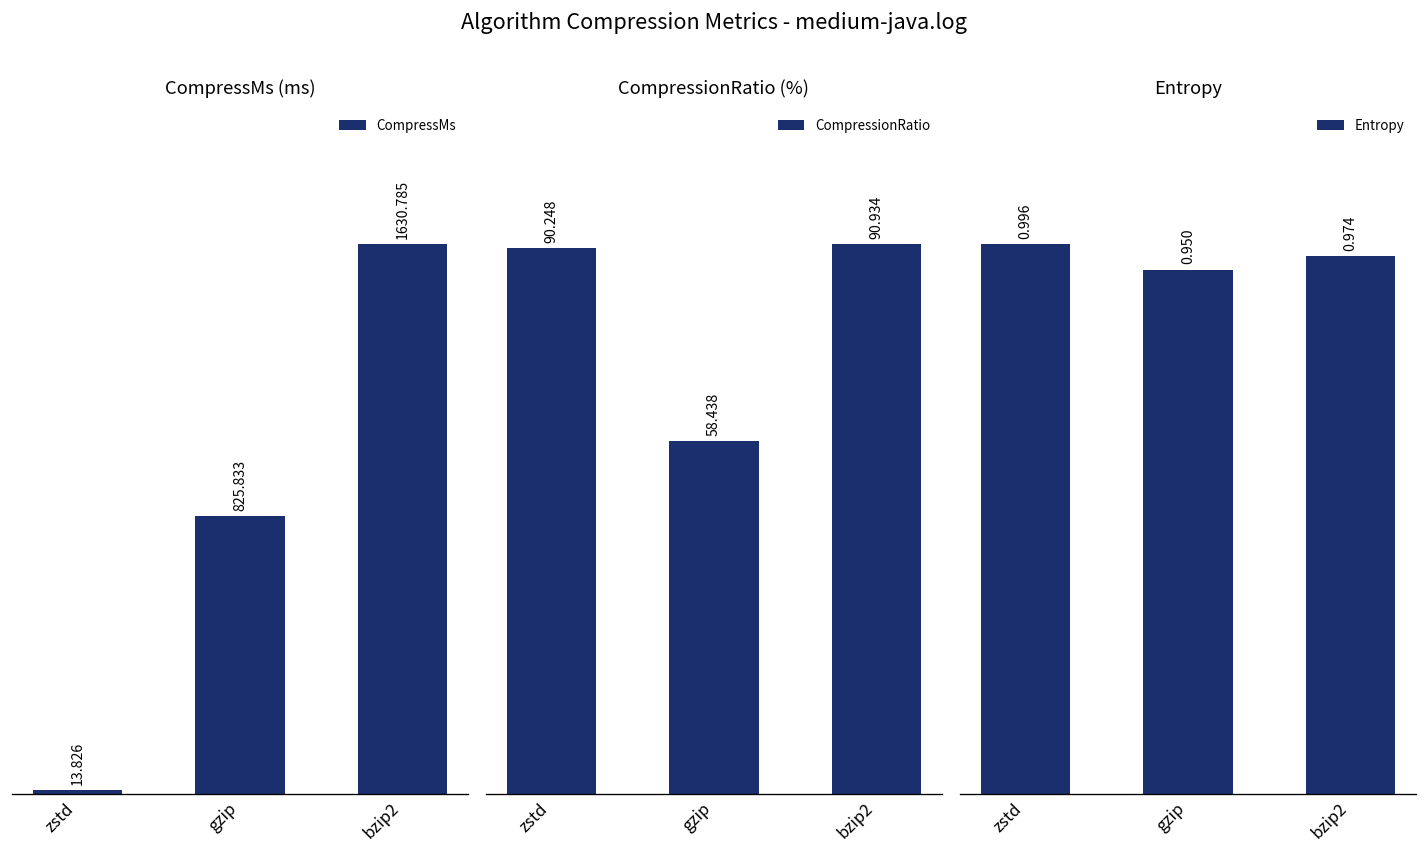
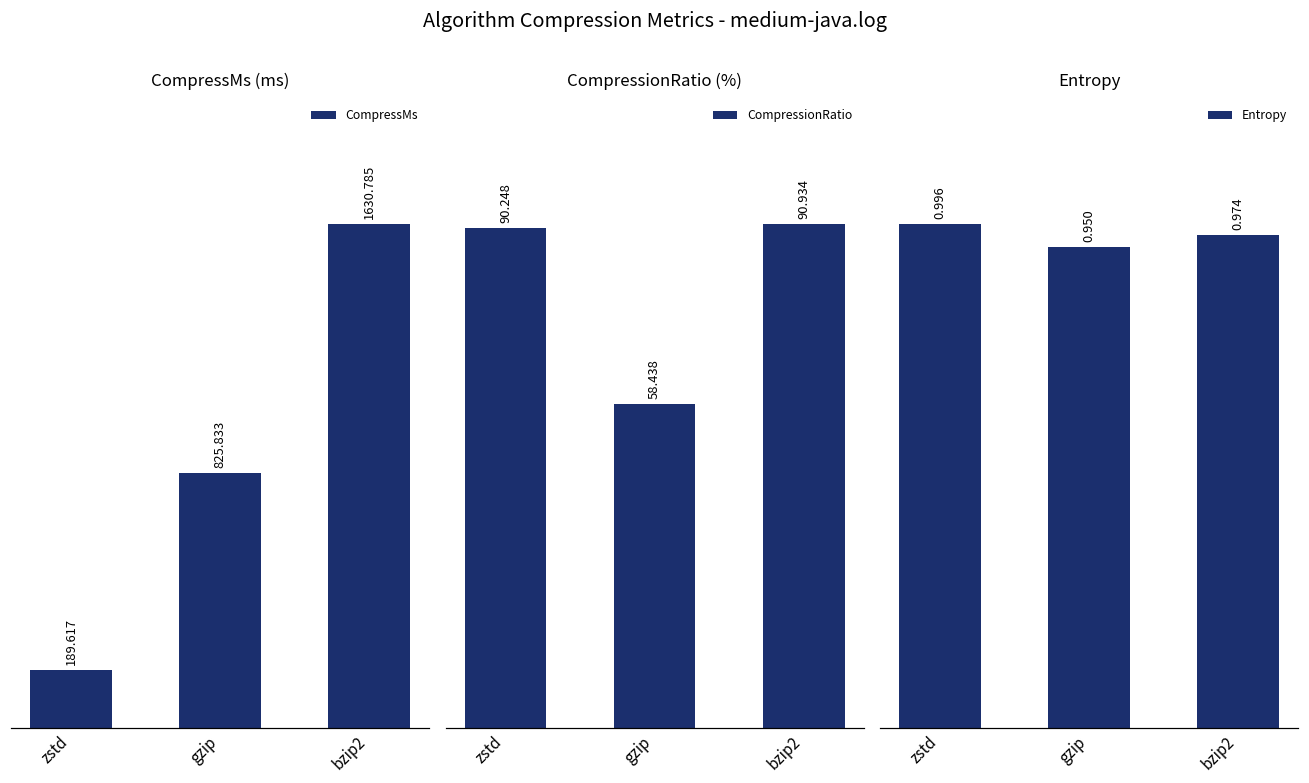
  {
    "CompressMs (ms)": {
-     "zstd": 13.826,
+     "zstd": 189.617,
      "gzip": 825.833,
      "bzip2": 1630.785
    },
    "CompressionRatio (%)": {
      "zstd": 90.248,
      "gzip": 58.438,
      "bzip2": 90.934
    },
    "Entropy": {
      "zstd": 0.996,
      "gzip": 0.950,
      "bzip2": 0.974
    }
  }
